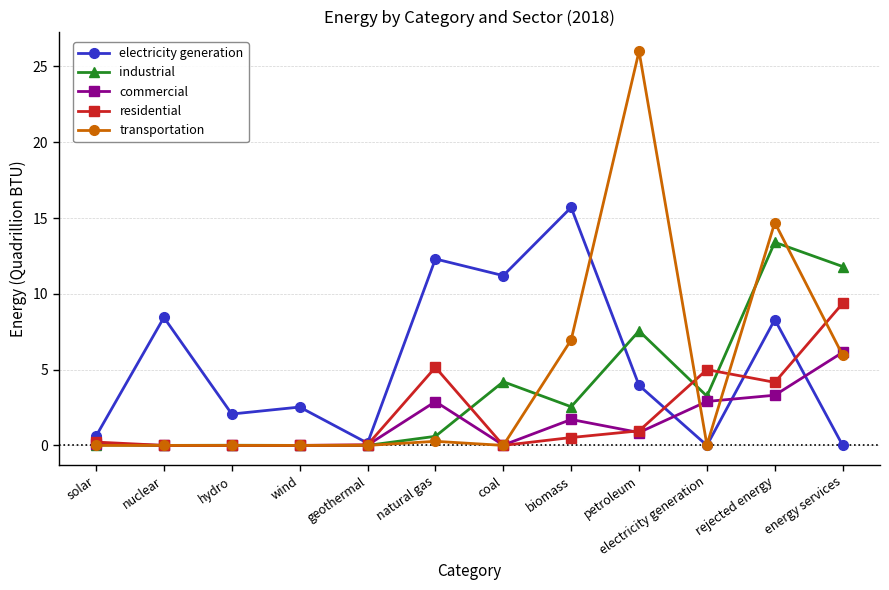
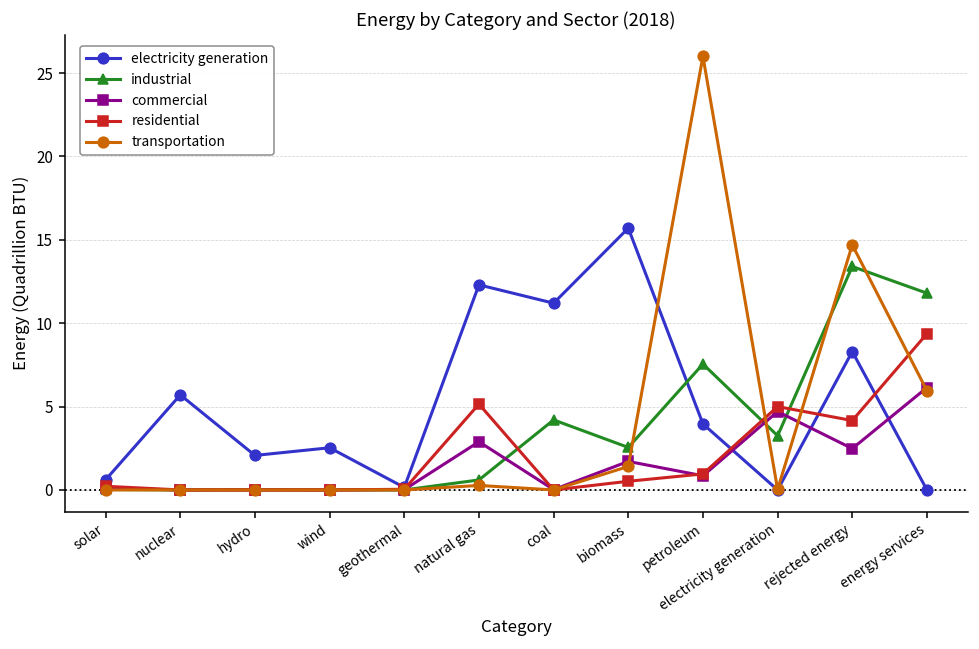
  {
    "electricity generation": {
      "solar": 0.6,
-     "nuclear": 8.4,
+     "nuclear": 5.7,
      "hydro": 2.1,
      "wind": 2.5,
      "natural gas": 12.3,
      "coal": 11.2,
      "biomass": 15.7,
      "petroleum": 4.0,
      "rejected energy": 8.3,
      "energy services": 0.0
    },
    "industrial": {
      "natural gas": 0.6,
      "coal": 4.2,
      "biomass": 2.6,
      "petroleum": 7.6,
      "electricity generation": 3.3,
      "rejected energy": 13.4,
      "energy services": 11.8
    },
    "commercial": {
      "natural gas": 2.9,
      "biomass": 1.7,
-     "electricity generation": 2.9,
-     "rejected energy": 3.3,
+     "electricity generation": 4.7,
+     "rejected energy": 2.5,
      "energy services": 6.1
    },
    "residential": {
      "natural gas": 5.2,
      "biomass": 0.5,
      "electricity generation": 5.0,
      "rejected energy": 4.2,
      "energy services": 9.4
    },
    "transportation": {
      "natural gas": 0.3,
-     "biomass": 7.0,
+     "biomass": 1.4,
      "petroleum": 26.0,
      "rejected energy": 14.7,
      "energy services": 6.0
    }
  }
